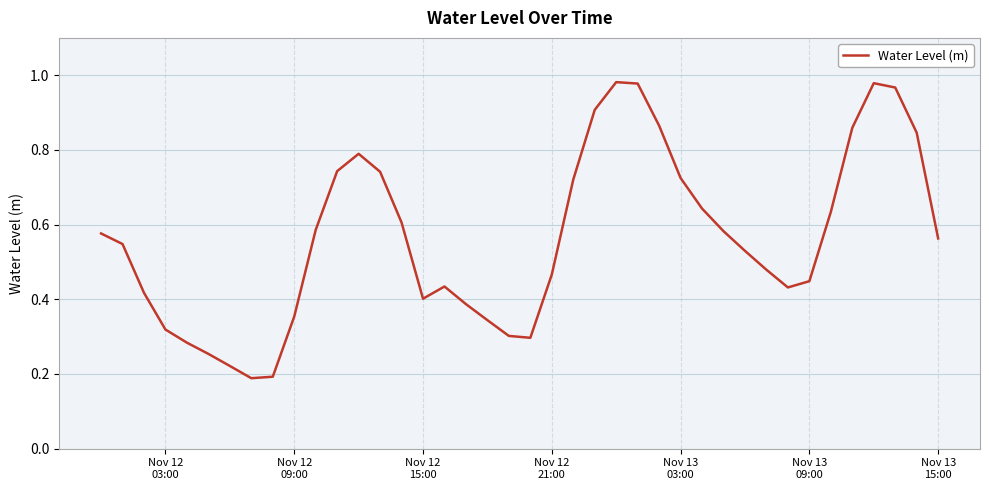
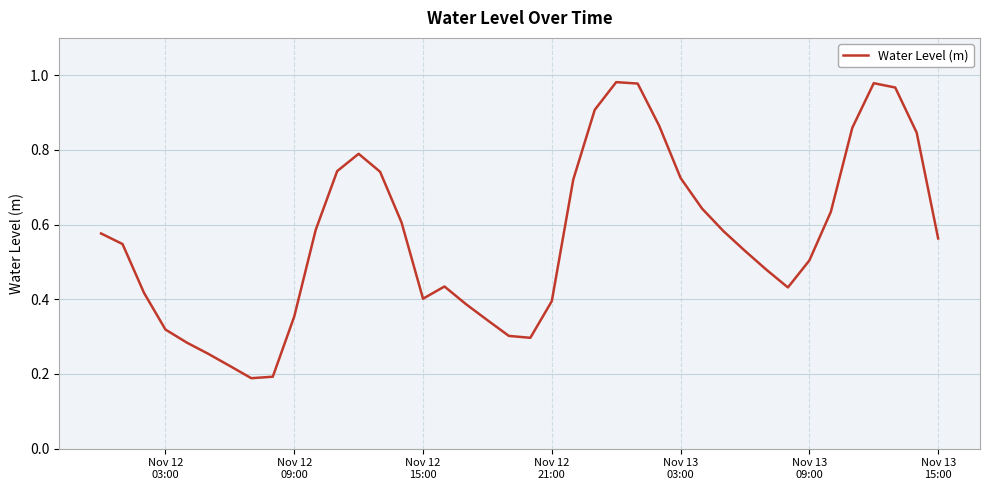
  {
    "Nov 12 03:00": 0.32,
    "Nov 12 09:00": 0.35,
    "Nov 12 15:00": 0.40,
-   "Nov 12 21:00": 0.47,
+   "Nov 12 21:00": 0.40,
    "Nov 13 03:00": 0.72,
-   "Nov 13 09:00": 0.45,
+   "Nov 13 09:00": 0.50,
    "Nov 13 15:00": 0.56
  }
